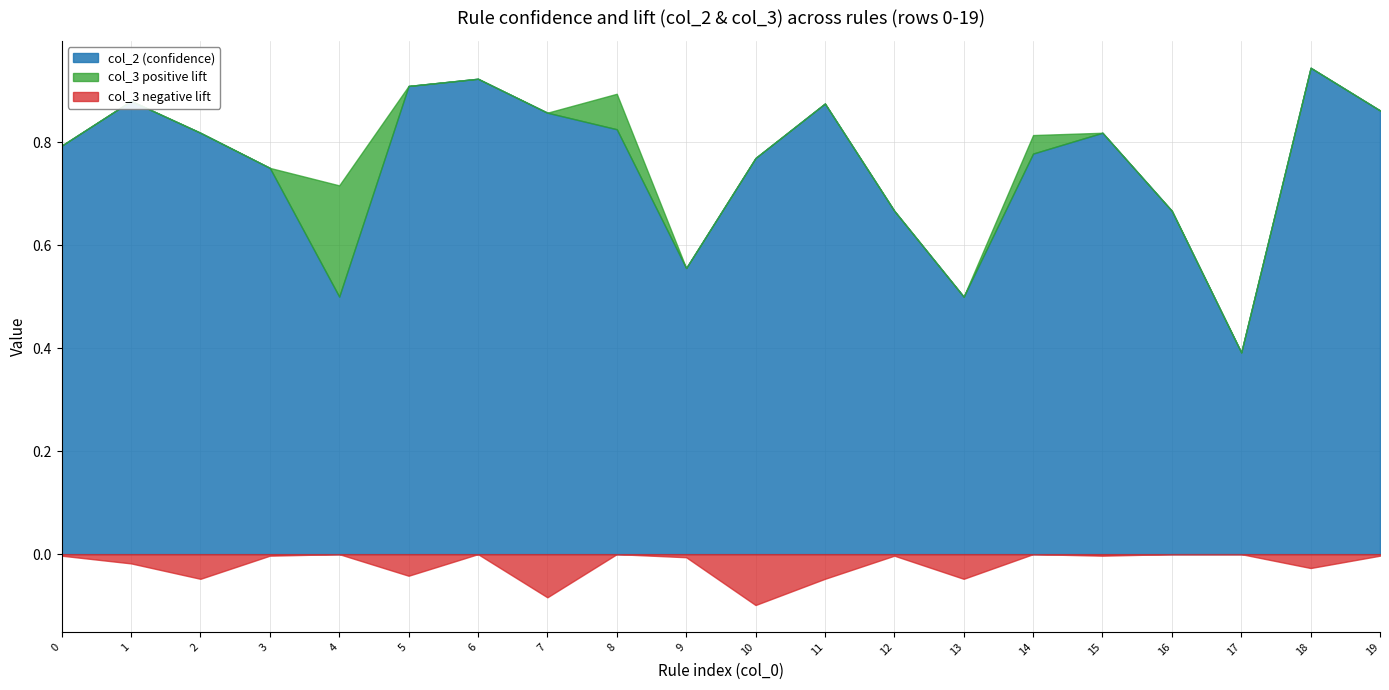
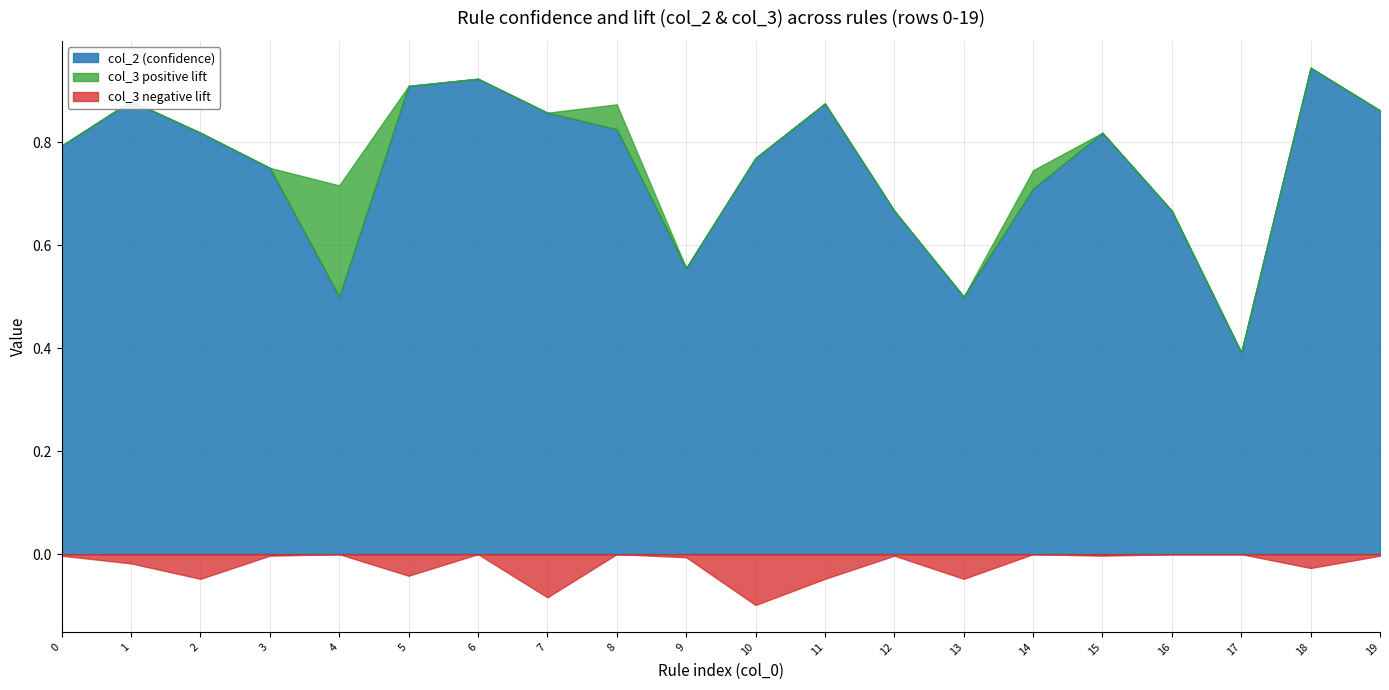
  {
    "col_2 (confidence)": {
      "4": 0.50,
      "8": 0.83,
-     "14": 0.78
+     "14": 0.71
    },
    "col_3 positive lift": {
      "4": 0.22,
-     "8": 0.07,
+     "8": 0.05,
      "14": 0.04
    }
  }
